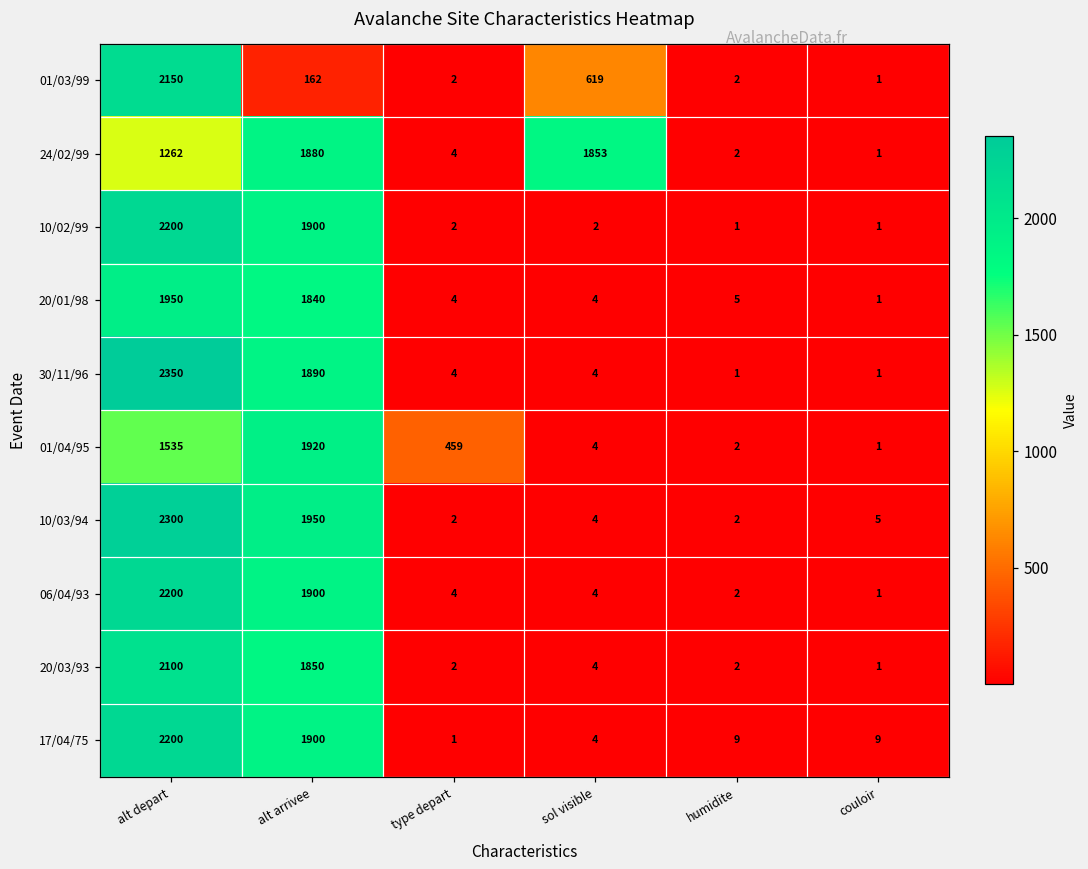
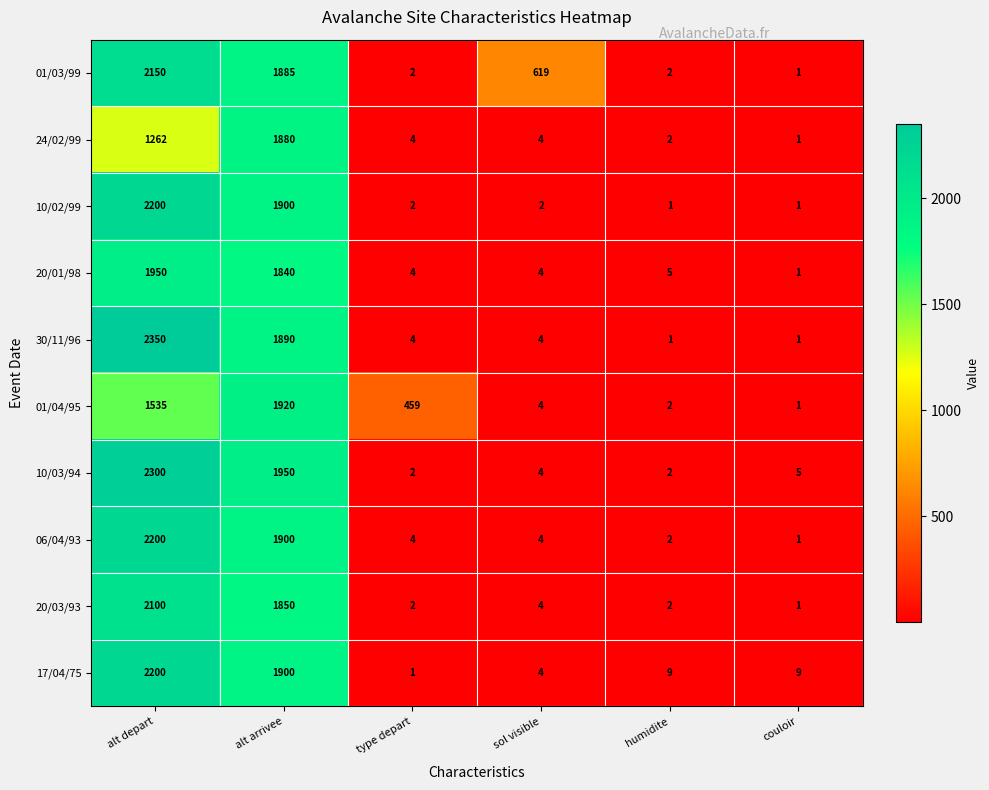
  {
    "01/03/99": {
      "alt depart": 2150,
-     "alt arrivee": 162,
+     "alt arrivee": 1885,
      "type depart": 2,
      "sol visible": 619,
      "humidite": 2,
      "couloir": 1
    },
    "24/02/99": {
      "alt depart": 1262,
      "alt arrivee": 1880,
      "type depart": 4,
-     "sol visible": 1853,
+     "sol visible": 4,
      "humidite": 2,
      "couloir": 1
    },
    "10/02/99": {
      "alt depart": 2200,
      "alt arrivee": 1900,
      "type depart": 2,
      "sol visible": 2,
      "humidite": 1,
      "couloir": 1
    },
    "20/01/98": {
      "alt depart": 1950,
      "alt arrivee": 1840,
      "type depart": 4,
      "sol visible": 4,
      "humidite": 5,
      "couloir": 1
    },
    "30/11/96": {
      "alt depart": 2350,
      "alt arrivee": 1890,
      "type depart": 4,
      "sol visible": 4,
      "humidite": 1,
      "couloir": 1
    },
    "01/04/95": {
      "alt depart": 1535,
      "alt arrivee": 1920,
      "type depart": 459,
      "sol visible": 4,
      "humidite": 2,
      "couloir": 1
    },
    "10/03/94": {
      "alt depart": 2300,
      "alt arrivee": 1950,
      "type depart": 2,
      "sol visible": 4,
      "humidite": 2,
      "couloir": 5
    },
    "06/04/93": {
      "alt depart": 2200,
      "alt arrivee": 1900,
      "type depart": 4,
      "sol visible": 4,
      "humidite": 2,
      "couloir": 1
    },
    "20/03/93": {
      "alt depart": 2100,
      "alt arrivee": 1850,
      "type depart": 2,
      "sol visible": 4,
      "humidite": 2,
      "couloir": 1
    },
    "17/04/75": {
      "alt depart": 2200,
      "alt arrivee": 1900,
      "type depart": 1,
      "sol visible": 4,
      "humidite": 9,
      "couloir": 9
    }
  }
